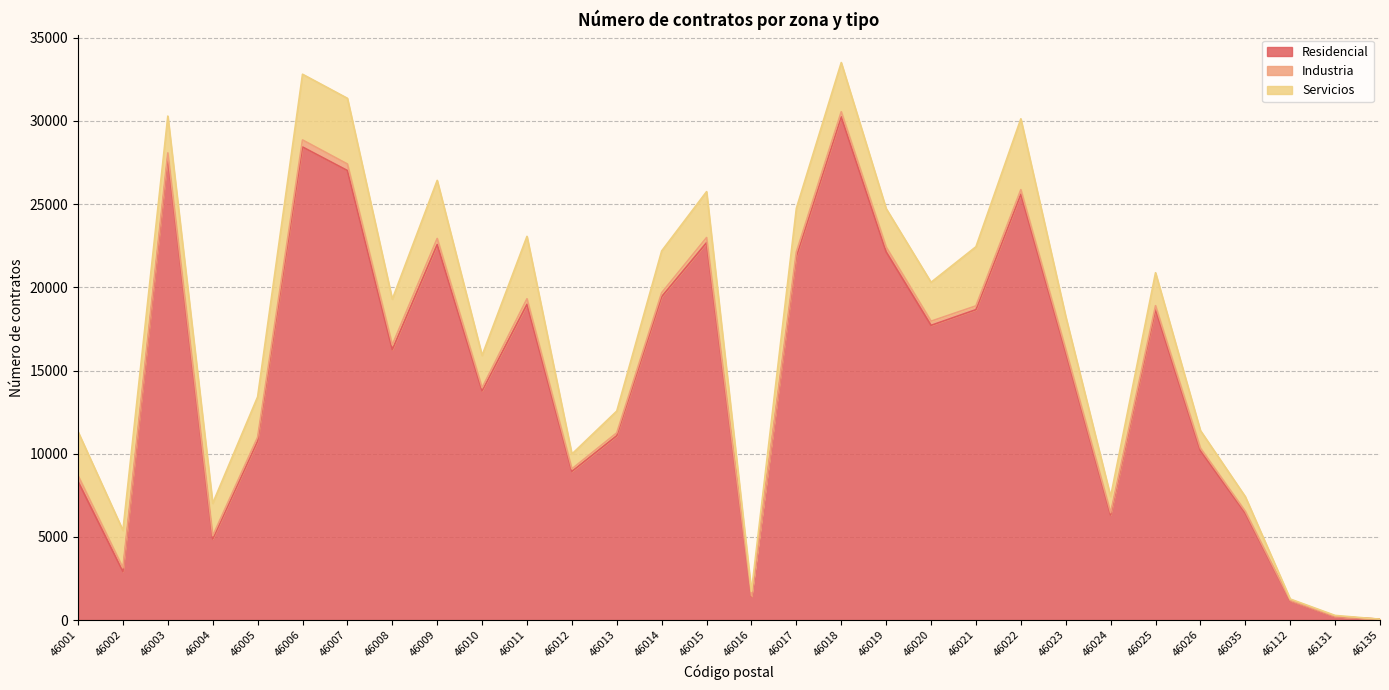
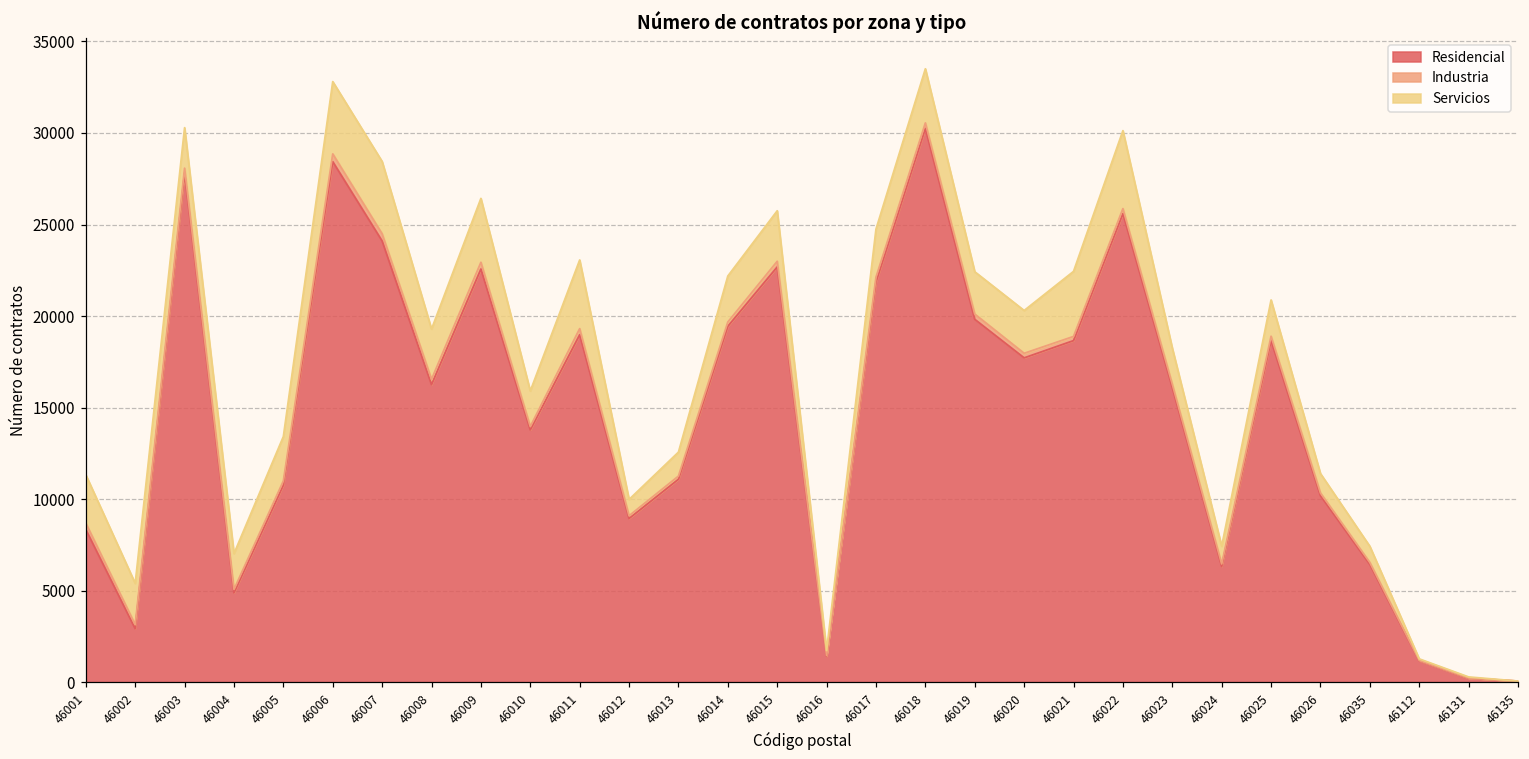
  {
    "Residencial": {
      "46001": 8300,
      "46002": 2900,
      "46003": 27800,
      "46004": 4900,
      "46005": 10800,
      "46006": 28400,
-     "46007": 27000,
+     "46007": 24100,
      "46008": 16300,
      "46009": 22600,
      "46010": 13800,
      "46011": 19000,
      "46013": 11100,
      "46014": 19400,
      "46015": 22700,
      "46017": 21900,
      "46018": 30200,
-     "46019": 22100,
+     "46019": 19800,
      "46020": 17700,
      "46021": 18700,
      "46022": 25600,
      "46023": 16100,
      "46025": 18700
    }
  }
